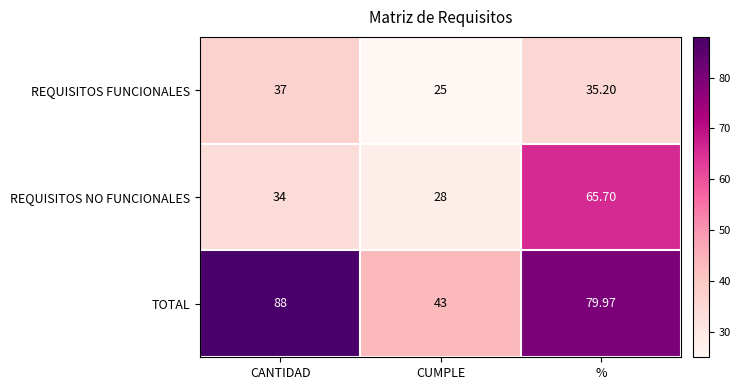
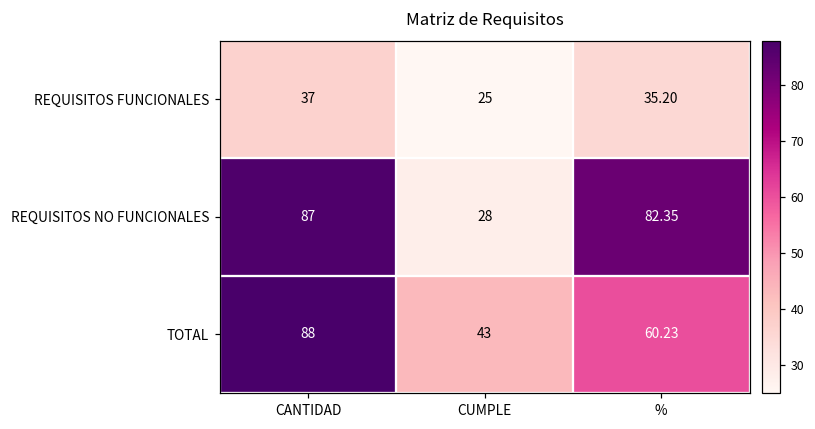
  {
    "REQUISITOS FUNCIONALES": {
      "CANTIDAD": 37,
      "CUMPLE": 25,
      "%": 35.20
    },
    "REQUISITOS NO FUNCIONALES": {
-     "CANTIDAD": 34,
+     "CANTIDAD": 87,
      "CUMPLE": 28,
-     "%": 65.70
+     "%": 82.35
    },
    "TOTAL": {
      "CANTIDAD": 88,
      "CUMPLE": 43,
-     "%": 79.97
+     "%": 60.23
    }
  }
